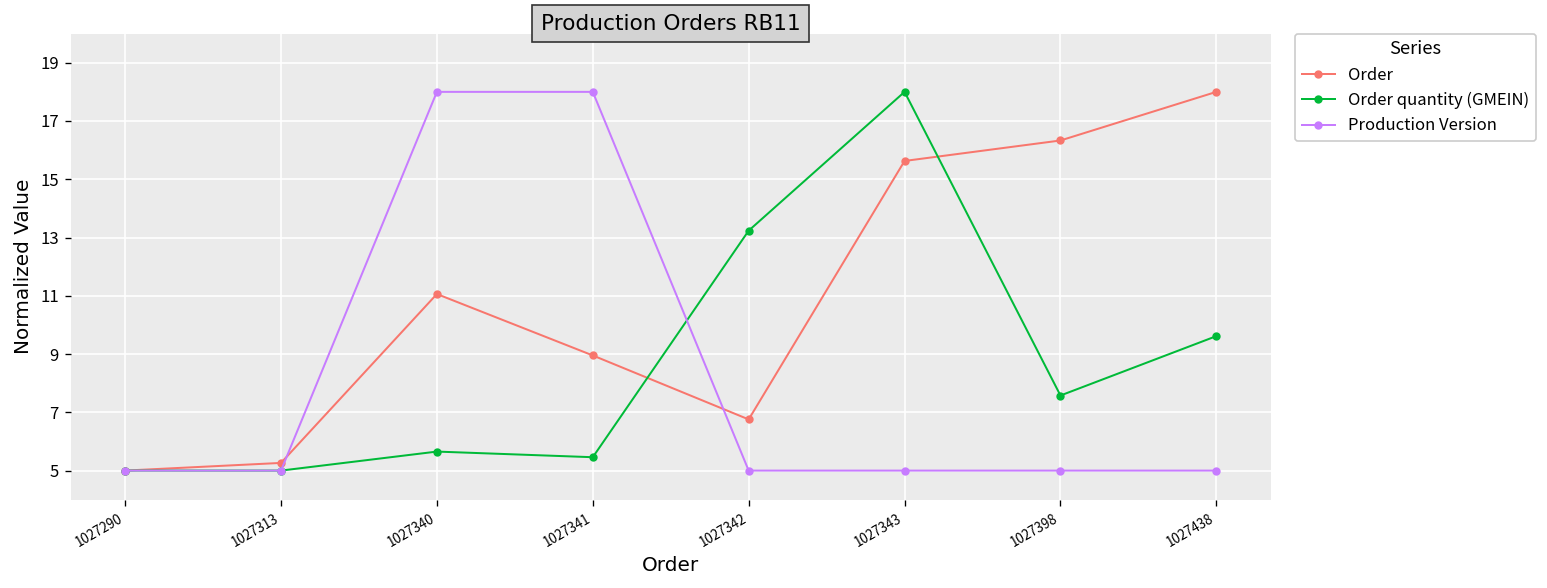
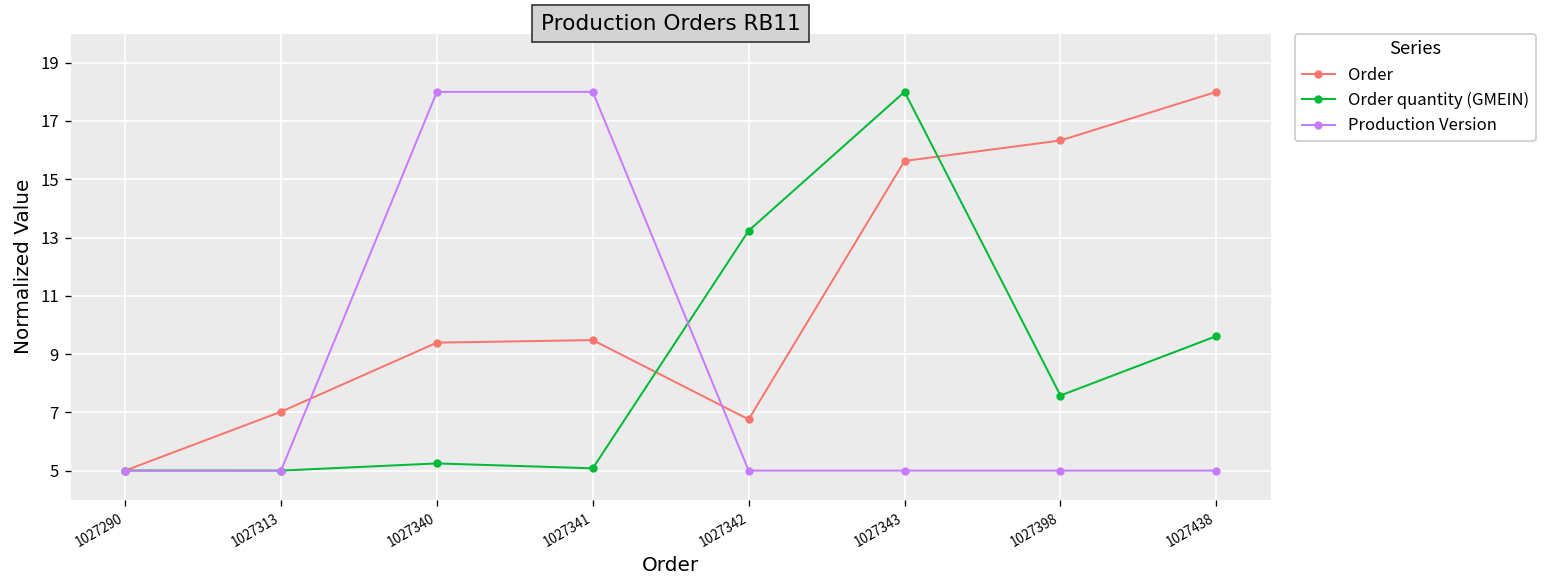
  {
    "Order": {
-     "1027313": 5.3,
-     "1027340": 11.1,
-     "1027341": 9.0,
+     "1027313": 7.0,
+     "1027340": 9.4,
+     "1027341": 9.5,
      "1027342": 6.8,
      "1027343": 15.6,
      "1027398": 16.3,
      "1027438": 18.0
    },
    "Order quantity (GMEIN)": {
-     "1027340": 5.7,
-     "1027341": 5.5,
+     "1027340": 5.2,
+     "1027341": 5.1,
      "1027342": 13.2,
      "1027343": 18.0,
      "1027398": 7.6,
      "1027438": 9.6
    },
    "Production Version": {
      "1027340": 18.0,
      "1027341": 18.0,
      "1027342": 5.0,
      "1027343": 5.0,
      "1027398": 5.0,
      "1027438": 5.0
    }
  }
